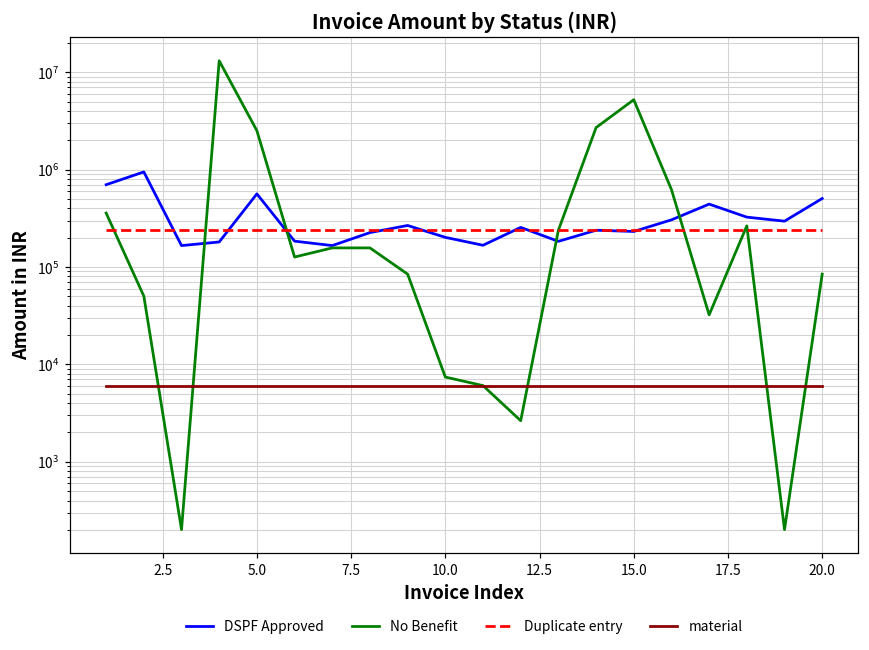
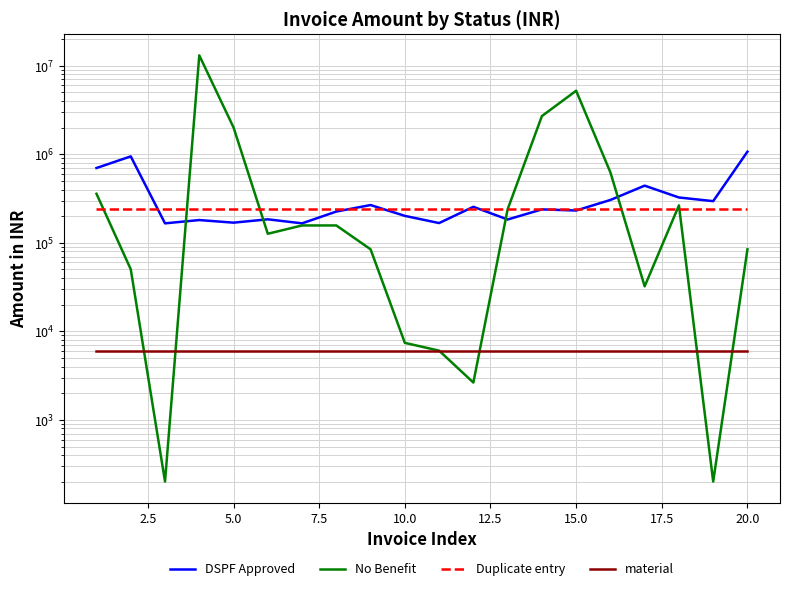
  {
    "DSPF Approved": {
-     "5.0": 600000,
+     "5.0": 170000,
      "10.0": 200000,
-     "20.0": 500000
+     "20.0": 1100000
    },
    "No Benefit": {
-     "5.0": 2500000,
+     "5.0": 2000000,
      "10.0": 7000,
      "15.0": 5000000,
      "20.0": 80000
    },
    "Duplicate entry": {
      "5.0": 240000,
      "10.0": 240000,
      "20.0": 240000
    },
    "material": {
      "5.0": 6000,
      "10.0": 6000,
      "15.0": 6000,
      "20.0": 6000
    }
  }
